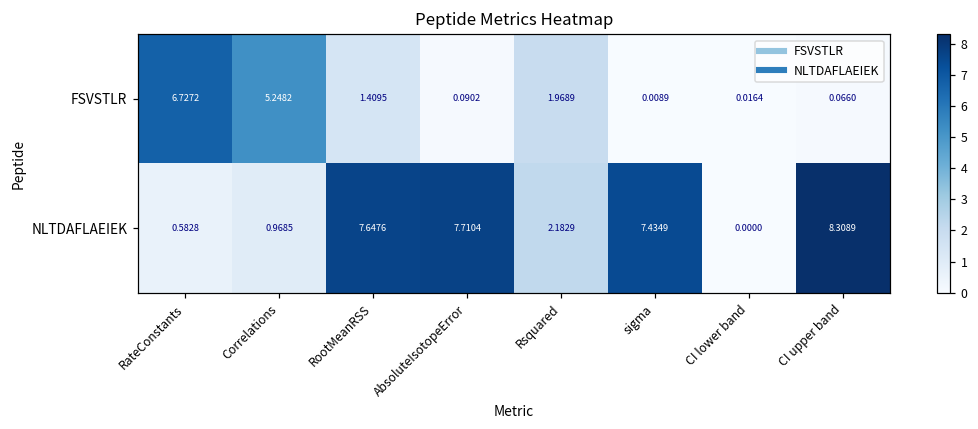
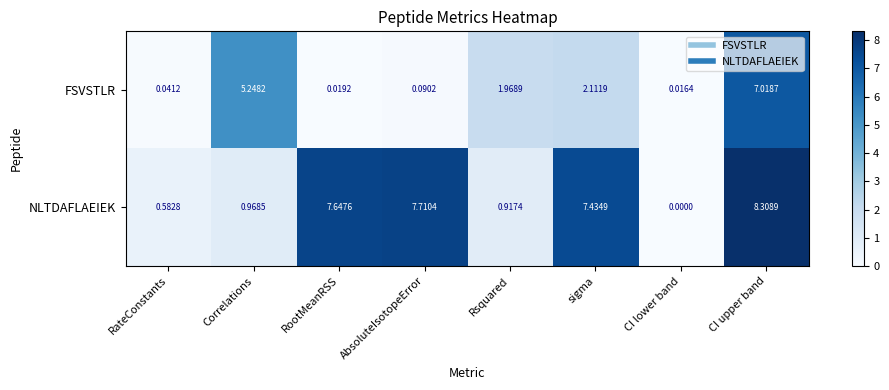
  {
    "FSVSTLR": {
-     "RateConstants": 6.7272,
+     "RateConstants": 0.0412,
      "Correlations": 5.2482,
-     "RootMeanRSS": 1.4095,
+     "RootMeanRSS": 0.0192,
      "AbsoluteIsotopeError": 0.0902,
      "Rsquared": 1.9689,
-     "sigma": 0.0089,
+     "sigma": 2.1119,
      "CI lower band": 0.0164,
-     "CI upper band": 0.0660
+     "CI upper band": 7.0187
    },
    "NLTDAFLAEIEK": {
      "RateConstants": 0.5828,
      "Correlations": 0.9685,
      "RootMeanRSS": 7.6476,
      "AbsoluteIsotopeError": 7.7104,
-     "Rsquared": 2.1829,
+     "Rsquared": 0.9174,
      "sigma": 7.4349,
      "CI lower band": 0.0000,
      "CI upper band": 8.3089
    }
  }
